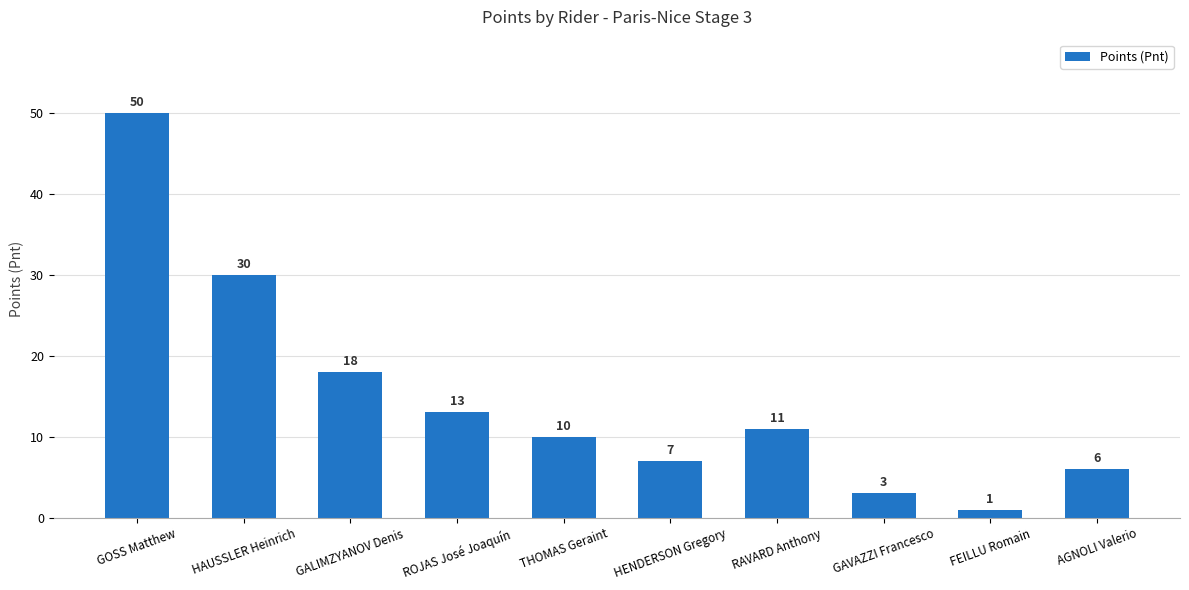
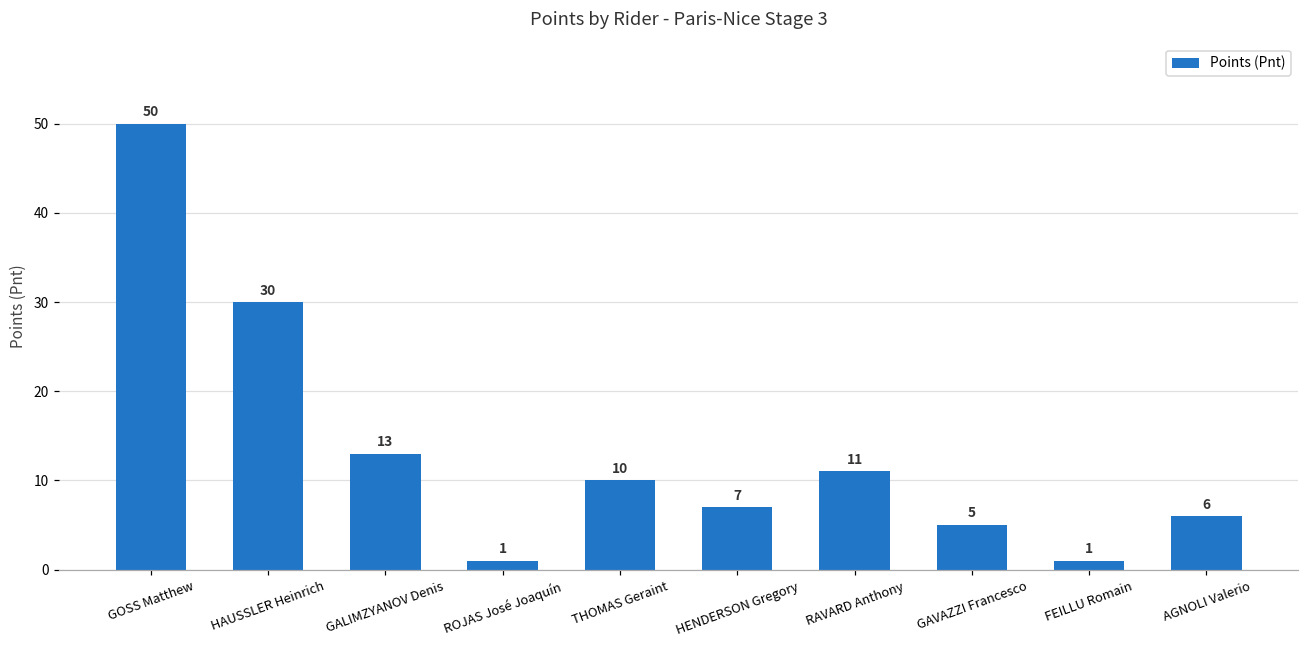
  {
    "GOSS Matthew": 50,
    "HAUSSLER Heinrich": 30,
-   "GALIMZYANOV Denis": 18,
-   "ROJAS José Joaquín": 13,
+   "GALIMZYANOV Denis": 13,
+   "ROJAS José Joaquín": 1,
    "THOMAS Geraint": 10,
    "HENDERSON Gregory": 7,
    "RAVARD Anthony": 11,
-   "GAVAZZI Francesco": 3,
+   "GAVAZZI Francesco": 5,
    "FEILLU Romain": 1,
    "AGNOLI Valerio": 6
  }
